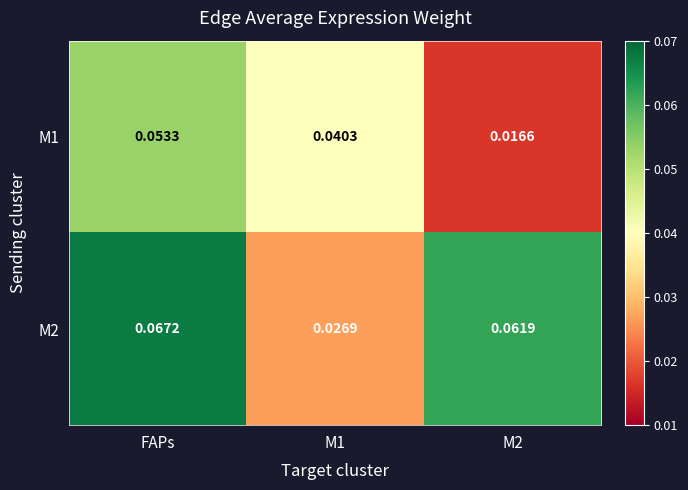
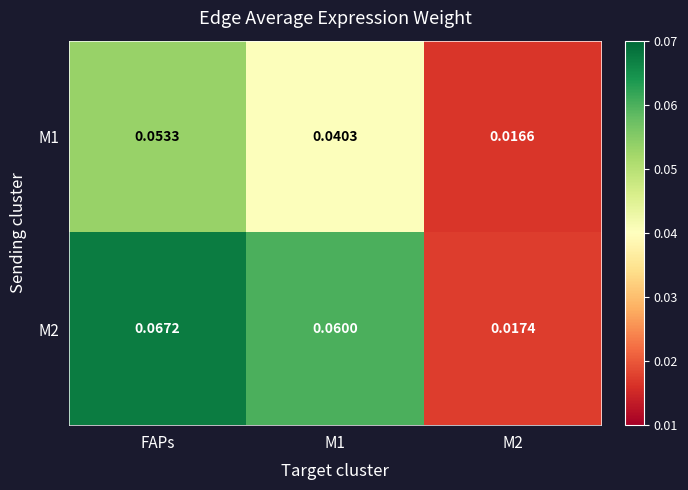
  {
    "M1": {
      "FAPs": 0.0533,
      "M1": 0.0403,
      "M2": 0.0166
    },
    "M2": {
      "FAPs": 0.0672,
-     "M1": 0.0269,
-     "M2": 0.0619
+     "M1": 0.0600,
+     "M2": 0.0174
    }
  }
